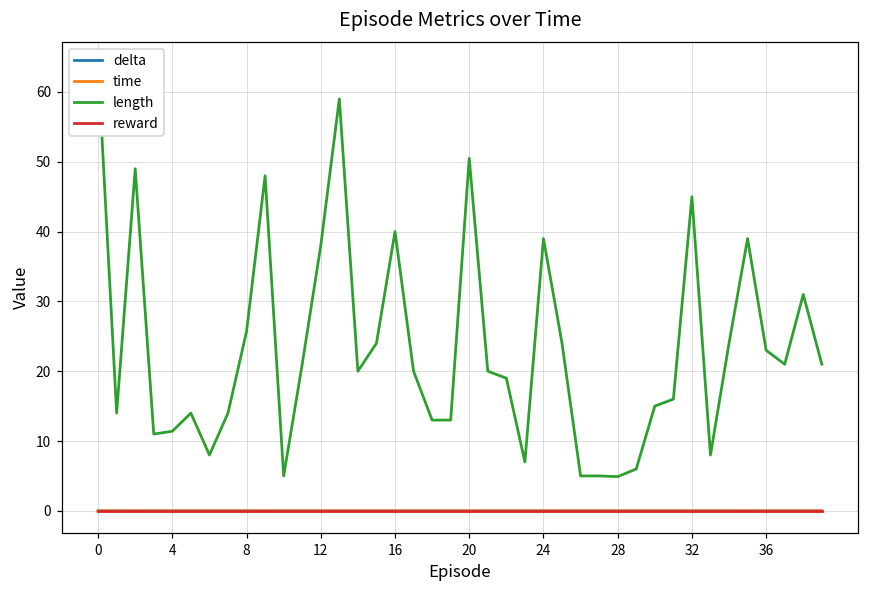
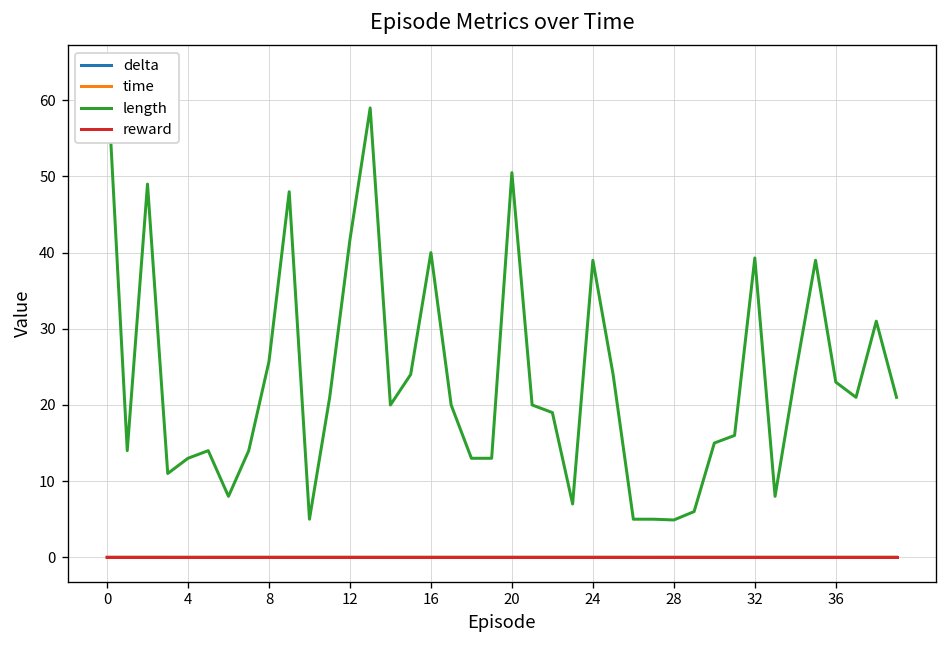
  {
    "reward": {
      "0": 0,
      "4": 0,
      "8": 0,
      "12": 0,
      "16": 0,
      "20": 0,
      "24": 0,
      "28": 0,
      "32": 0,
      "36": 0
    },
    "length": {
-     "4": 11,
+     "4": 13,
      "8": 26,
-     "12": 38,
+     "12": 42,
      "16": 40,
      "20": 51,
      "24": 39,
      "28": 5,
-     "32": 45,
+     "32": 39,
      "36": 23
    }
  }
